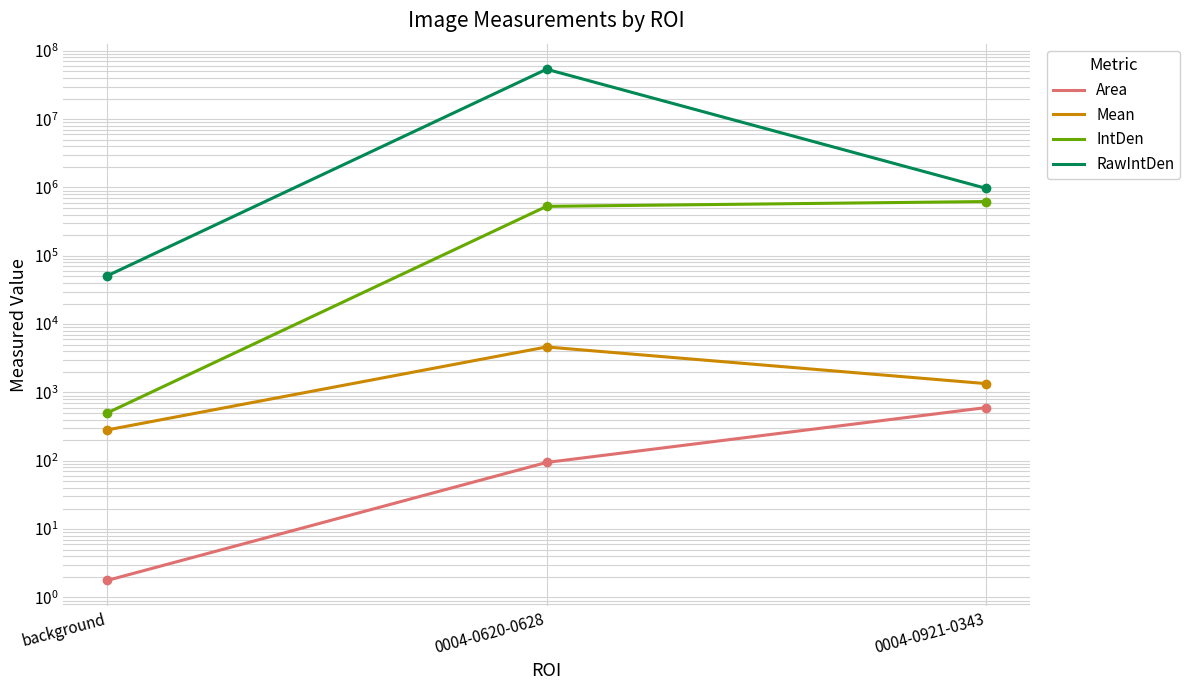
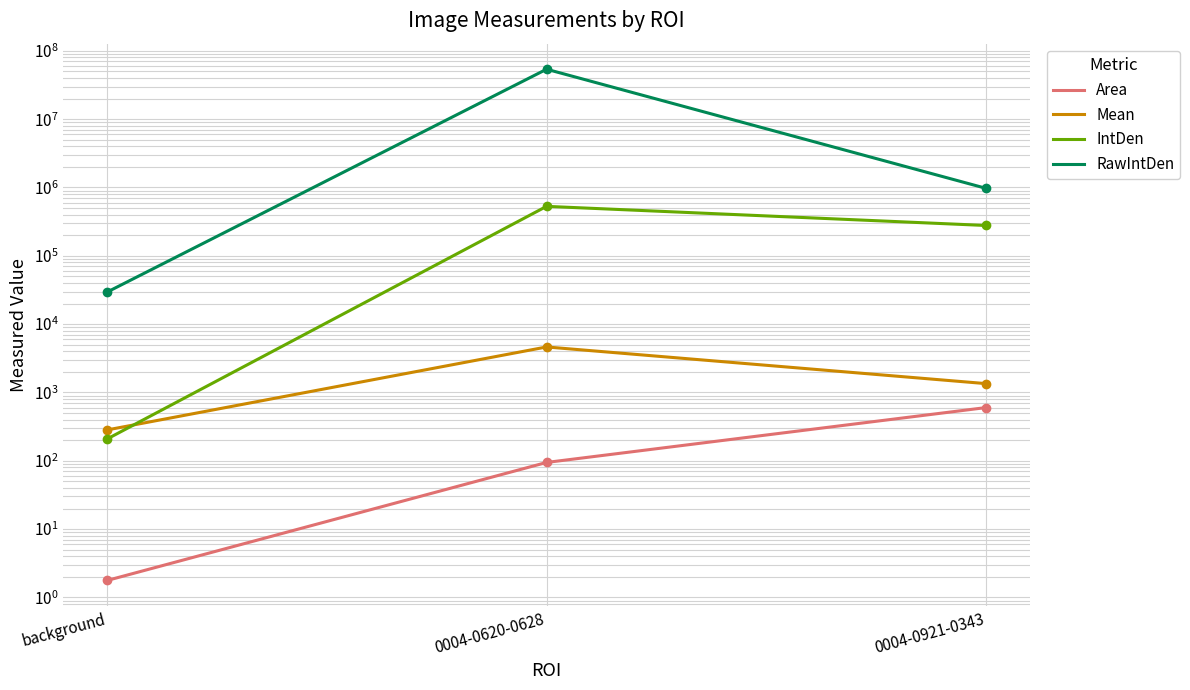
  {
    "Area": {
      "background": 1.8,
      "0004-0620-0628": 90,
      "0004-0921-0343": 600
    },
    "Mean": {
      "background": 280,
      "0004-0620-0628": 5000,
      "0004-0921-0343": 1300
    },
    "IntDen": {
-     "background": 500,
+     "background": 210,
      "0004-0620-0628": 500000,
-     "0004-0921-0343": 600000
+     "0004-0921-0343": 280000
    },
    "RawIntDen": {
-     "background": 50000,
+     "background": 29000,
      "0004-0620-0628": 50000000,
      "0004-0921-0343": 1000000
    }
  }
